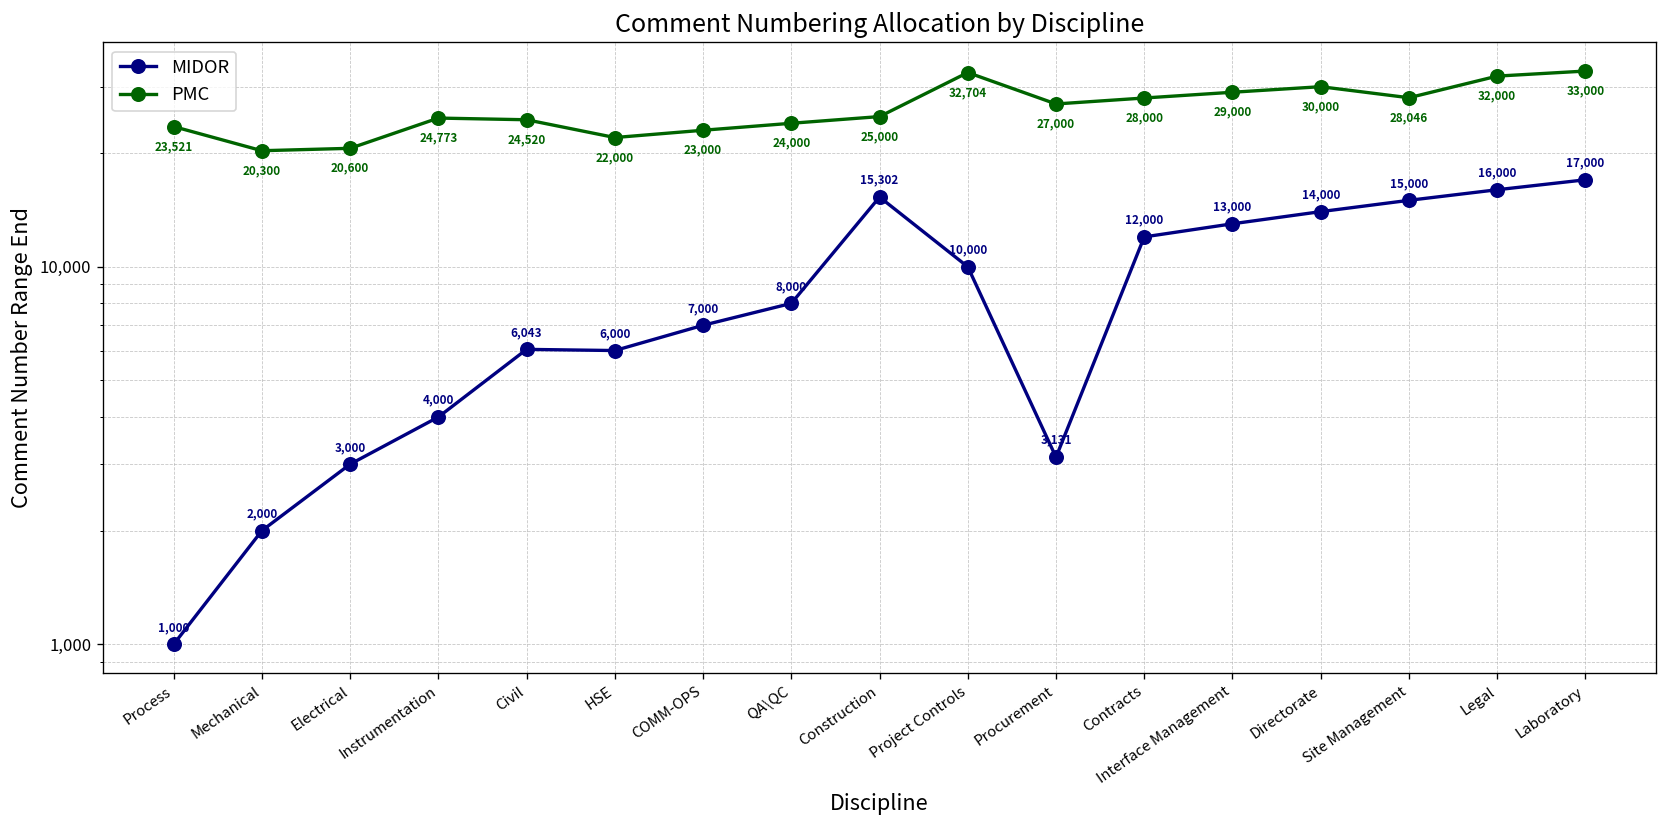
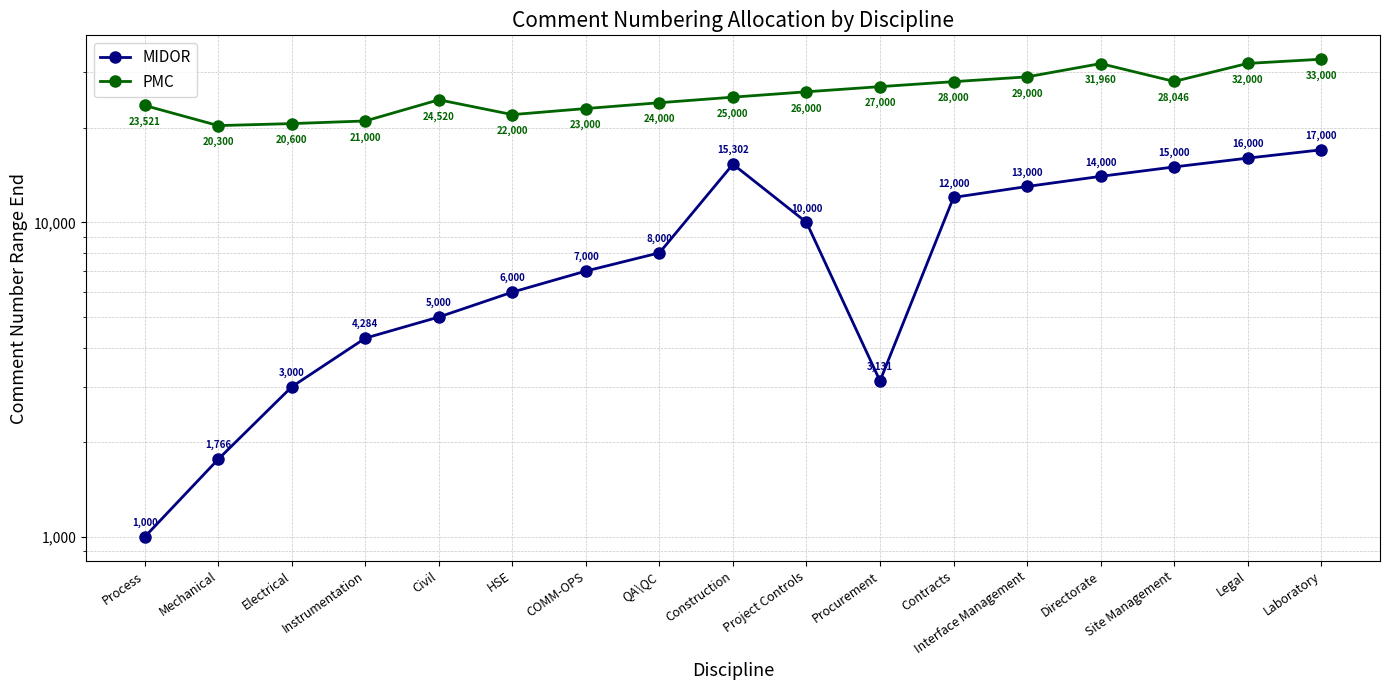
  {
    "MIDOR": {
      "Process": "1,000",
-     "Mechanical": "2,000",
+     "Mechanical": "1,766",
      "Electrical": "3,000",
-     "Instrumentation": "4,000",
-     "Civil": "6,043",
+     "Instrumentation": "4,284",
+     "Civil": "5,000",
      "HSE": "6,000",
      "COMM-OPS": "7,000",
      "QA\\QC": "8,000",
      "Construction": "15,302",
      "Project Controls": "10,000",
      "Procurement": "3,131",
      "Contracts": "12,000",
      "Interface Management": "13,000",
      "Directorate": "14,000",
      "Site Management": "15,000",
      "Legal": "16,000",
      "Laboratory": "17,000"
    },
    "PMC": {
      "Process": "23,521",
      "Mechanical": "20,300",
      "Electrical": "20,600",
-     "Instrumentation": "24,773",
+     "Instrumentation": "21,000",
      "Civil": "24,520",
      "HSE": "22,000",
      "COMM-OPS": "23,000",
      "QA\\QC": "24,000",
      "Construction": "25,000",
-     "Project Controls": "32,704",
+     "Project Controls": "26,000",
      "Procurement": "27,000",
      "Contracts": "28,000",
      "Interface Management": "29,000",
-     "Directorate": "30,000",
+     "Directorate": "31,960",
      "Site Management": "28,046",
      "Legal": "32,000",
      "Laboratory": "33,000"
    }
  }
